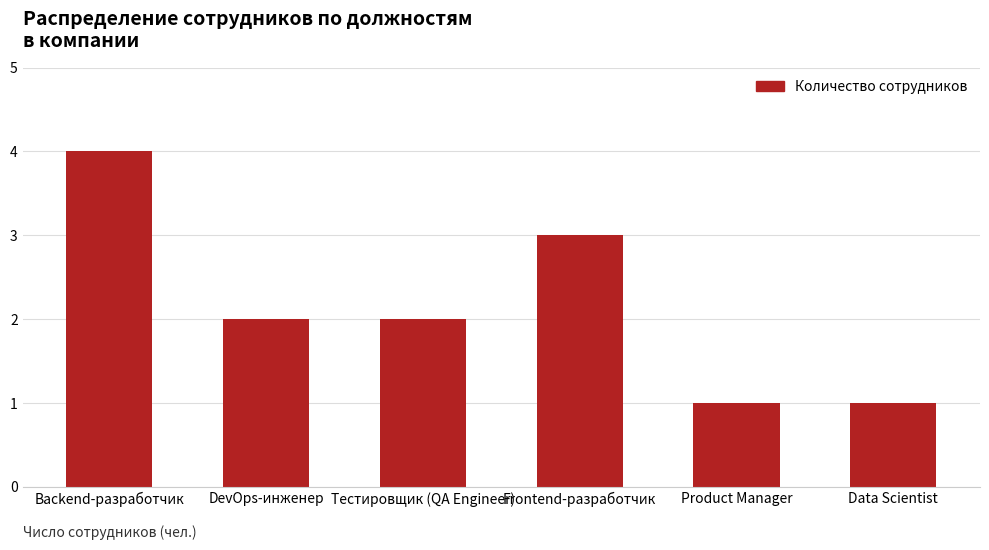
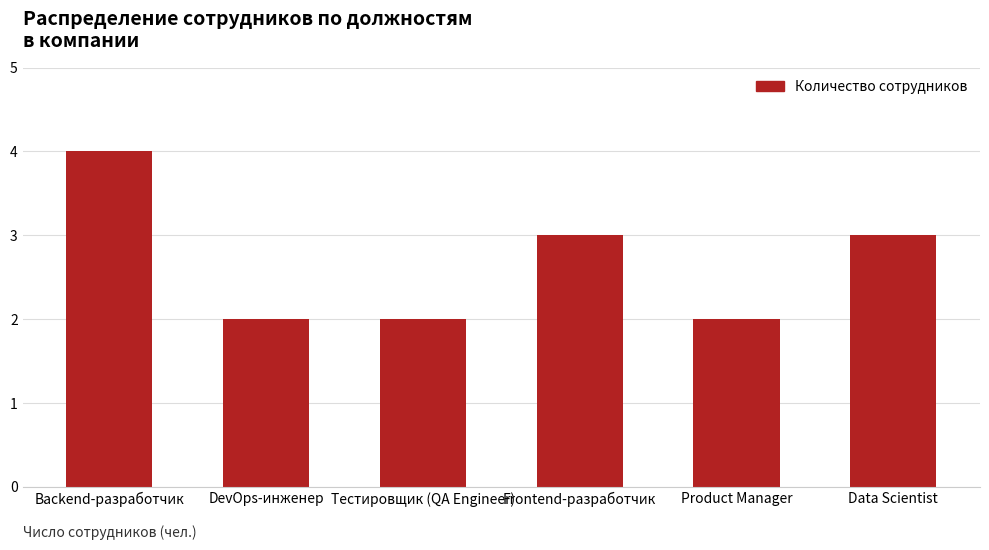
  {
    "Backend-разработчик": 4,
    "DevOps-инженер": 2,
    "Тестировщик (QA Engineer)": 2,
    "Frontend-разработчик": 3,
-   "Product Manager": 1,
-   "Data Scientist": 1
+   "Product Manager": 2,
+   "Data Scientist": 3
  }
